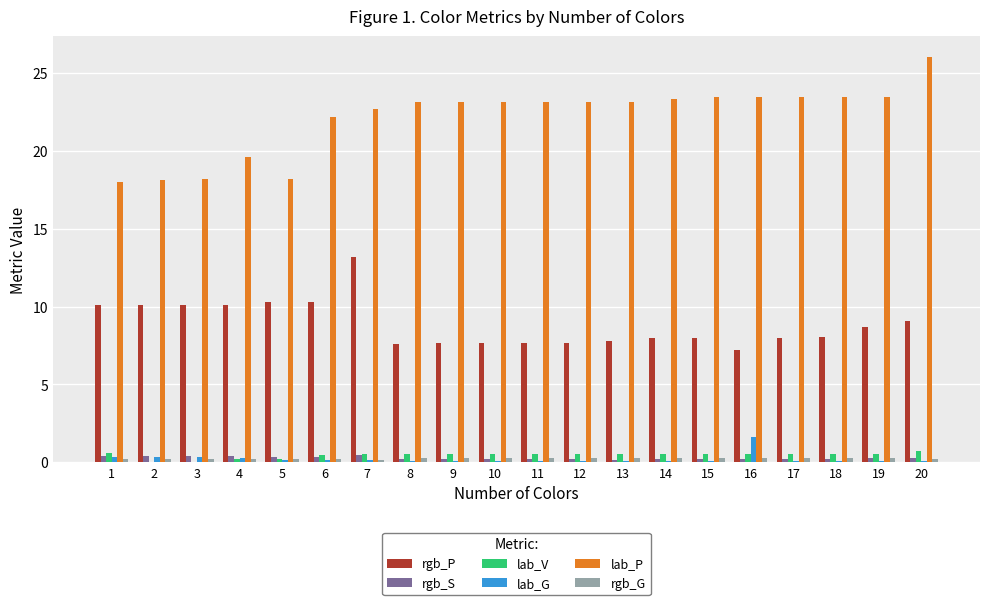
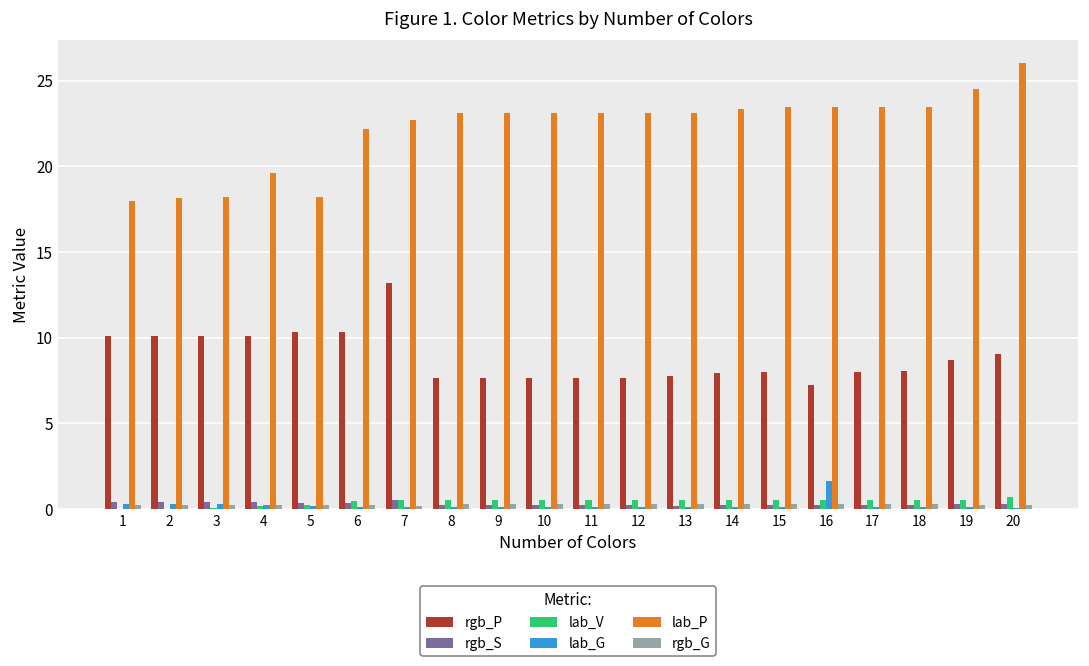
  {
    "rgb_P": {
      "1": 10.1,
      "2": 10.1,
      "3": 10.1,
      "4": 10.1,
      "5": 10.3,
      "6": 10.3,
      "7": 13.2,
      "8": 7.6,
      "9": 7.6,
      "10": 7.6,
      "11": 7.6,
      "12": 7.6,
      "13": 7.8,
      "14": 8.0,
      "15": 8.0,
      "16": 7.2,
      "17": 8.0,
      "18": 8.1,
      "19": 8.7,
      "20": 9.1
    },
    "rgb_S": {
      "1": 0.4,
      "2": 0.4,
      "3": 0.4,
      "4": 0.4,
      "5": 0.4,
      "6": 0.4,
      "7": 0.5,
      "8": 0.2,
      "9": 0.2,
      "10": 0.2,
      "11": 0.2,
      "12": 0.2,
      "13": 0.2,
      "14": 0.2,
      "15": 0.2,
      "16": 0.2,
      "17": 0.2,
      "18": 0.2,
      "19": 0.3,
      "20": 0.3
    },
    "lab_V": {
-     "1": 0.6,
+     "1": 0.0,
      "4": 0.2,
      "5": 0.2,
      "6": 0.4,
      "7": 0.5,
      "8": 0.5,
      "9": 0.5,
      "10": 0.5,
      "11": 0.5,
      "12": 0.5,
      "13": 0.5,
      "14": 0.5,
      "15": 0.6,
      "16": 0.6,
      "17": 0.6,
      "18": 0.6,
      "19": 0.6,
      "20": 0.7
    },
    "lab_G": {
      "1": 0.3,
      "2": 0.3,
      "3": 0.3,
      "4": 0.3,
      "16": 1.6
    },
    "lab_P": {
      "1": 18.0,
      "2": 18.1,
      "3": 18.2,
      "4": 19.6,
      "5": 18.2,
      "6": 22.2,
      "7": 22.7,
      "8": 23.1,
      "9": 23.1,
      "10": 23.1,
      "11": 23.1,
      "12": 23.1,
      "13": 23.1,
      "14": 23.3,
      "15": 23.5,
      "16": 23.5,
      "17": 23.5,
      "18": 23.5,
-     "19": 23.5,
+     "19": 24.5,
      "20": 26.1
    },
    "rgb_G": {
      "1": 0.2,
      "2": 0.2,
      "3": 0.2,
      "4": 0.2,
      "5": 0.2,
      "6": 0.2,
      "8": 0.3,
      "9": 0.3,
      "10": 0.3,
      "11": 0.3,
      "12": 0.3,
      "13": 0.3,
      "14": 0.3,
      "15": 0.3,
      "16": 0.3,
      "17": 0.3,
      "18": 0.3,
      "19": 0.3,
      "20": 0.2
    }
  }
